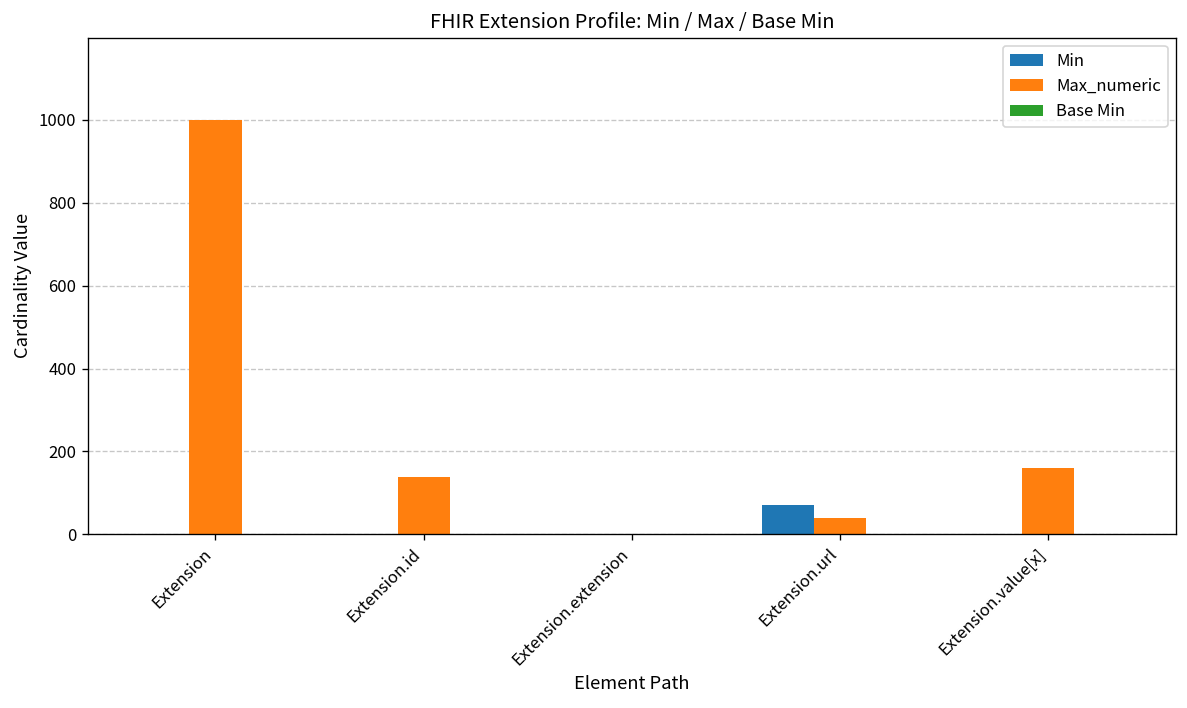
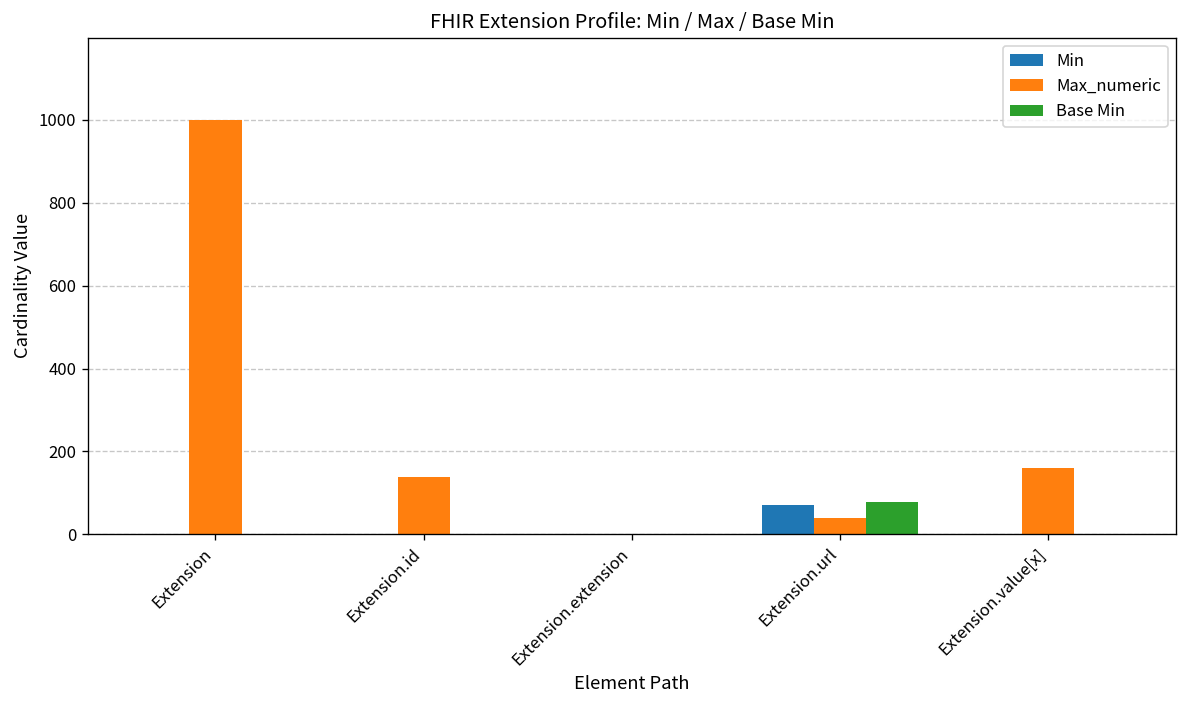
  {
    "Min": {
      "Extension": 0,
      "Extension.id": 0,
      "Extension.extension": 0,
      "Extension.url": 70,
      "Extension.value[x]": 0
    },
    "Max_numeric": {
      "Extension": 1000,
      "Extension.id": 140,
      "Extension.extension": 0,
      "Extension.url": 40,
      "Extension.value[x]": 160
    },
    "Base Min": {
      "Extension": 0,
      "Extension.id": 0,
      "Extension.extension": 0,
-     "Extension.url": 0,
+     "Extension.url": 80,
      "Extension.value[x]": 0
    }
  }
